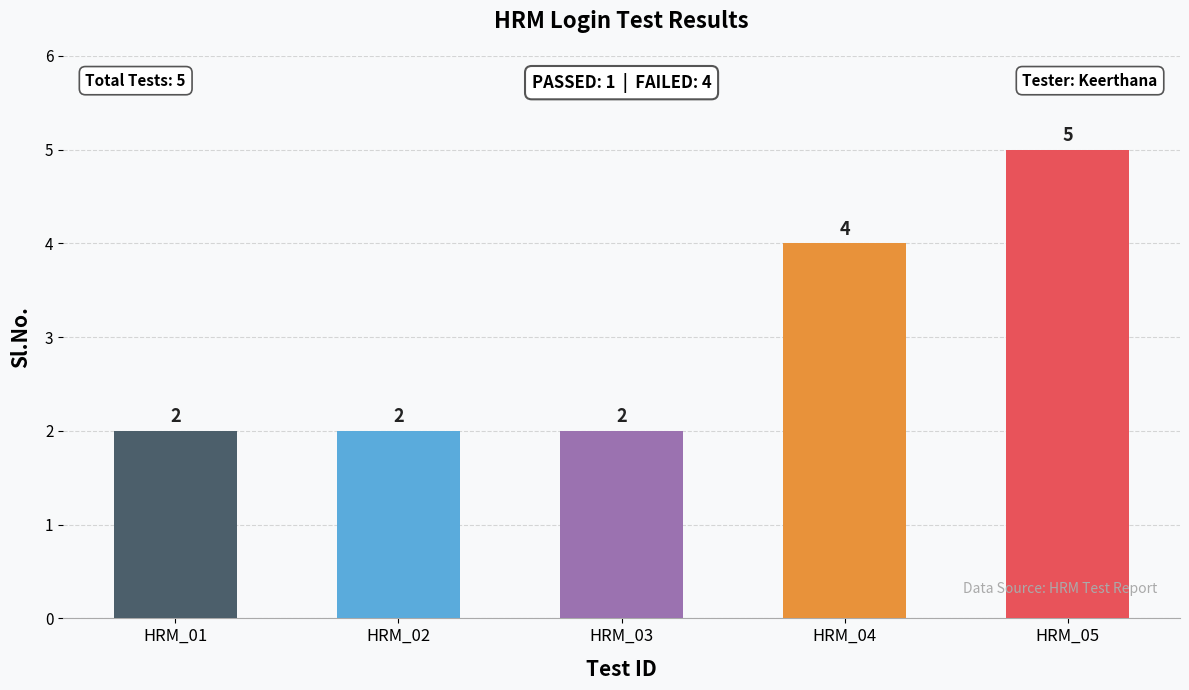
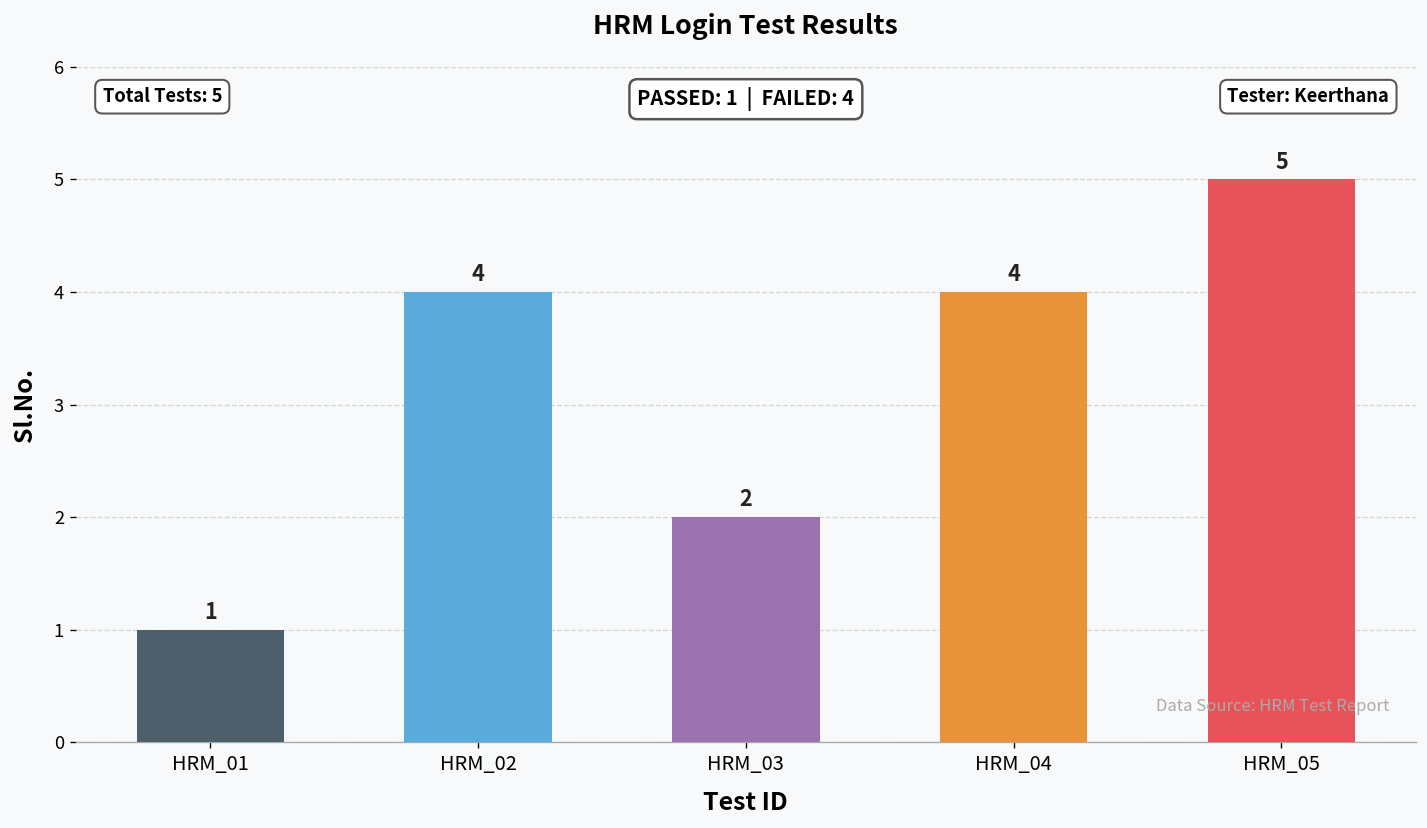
  {
-   "HRM_01": 2,
-   "HRM_02": 2,
+   "HRM_01": 1,
+   "HRM_02": 4,
    "HRM_03": 2,
    "HRM_04": 4,
    "HRM_05": 5
  }
